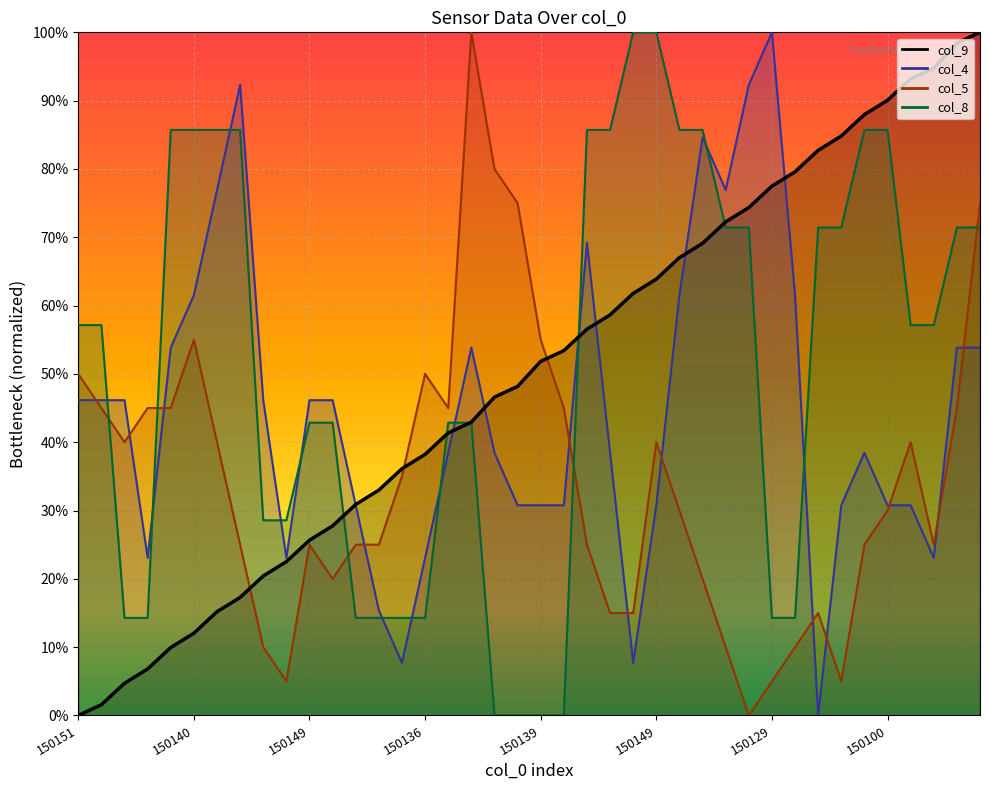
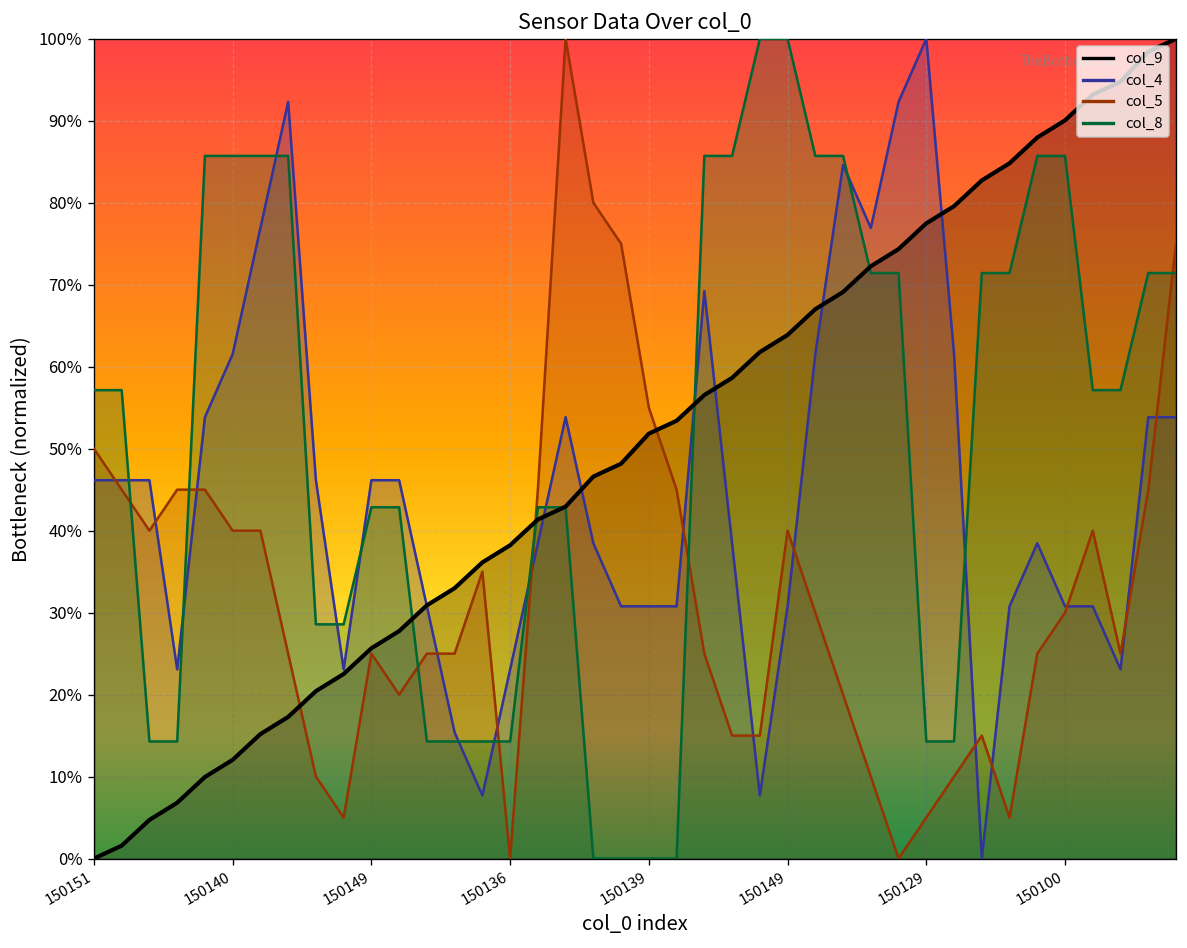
  {
    "col_5": {
      "150151": "50%",
-     "150140": "55%",
-     "150136": "50%",
+     "150140": "40%",
+     "150136": "0%",
      "150139": "55%",
      "150129": "5%",
      "150100": "30%"
    }
  }
